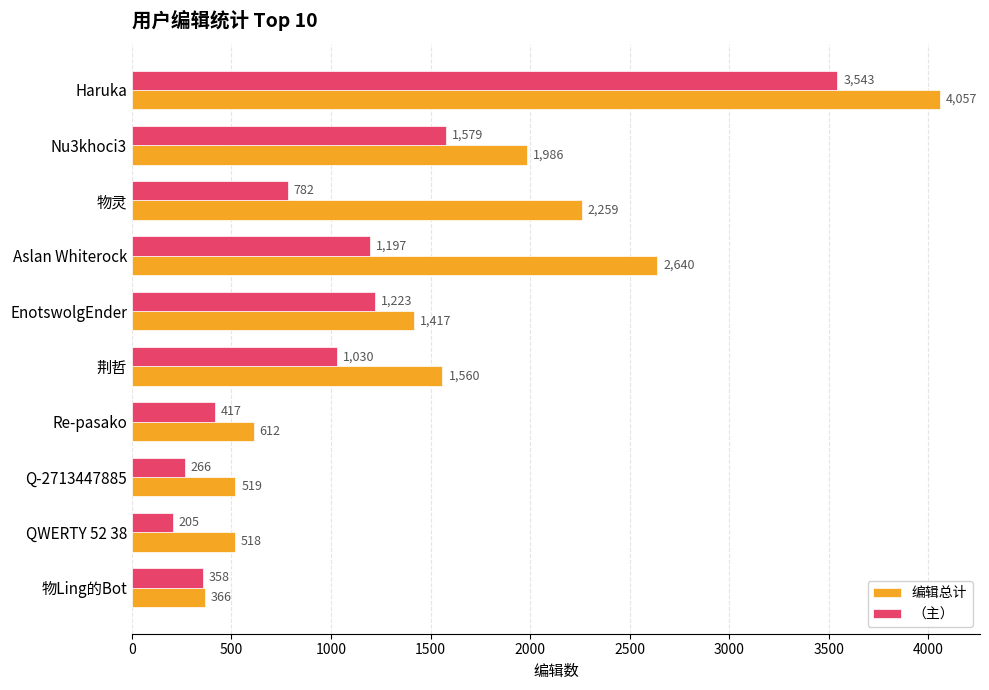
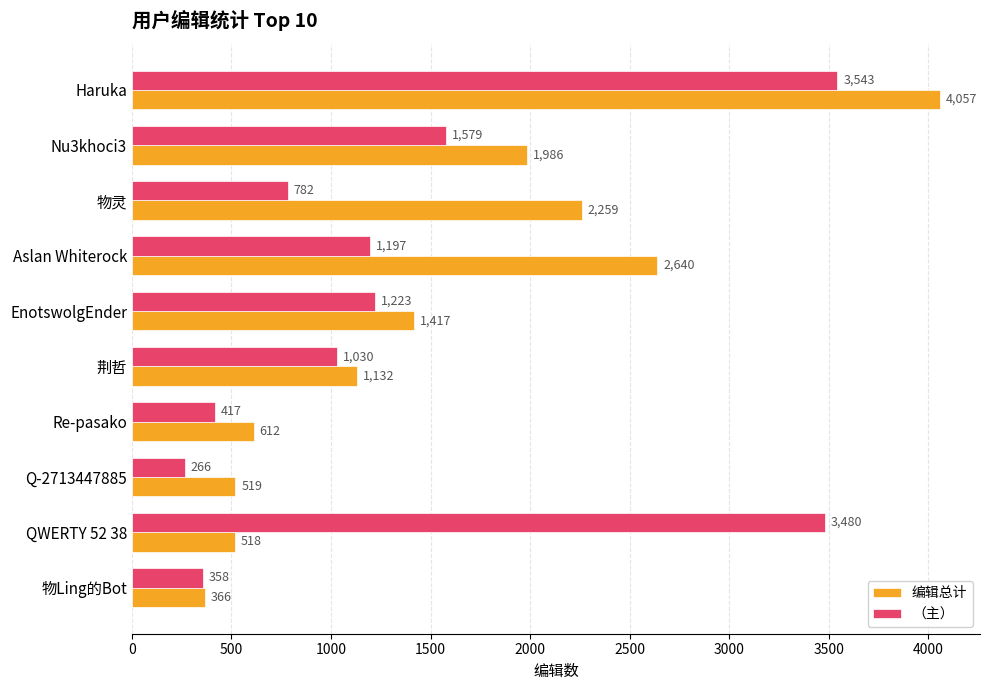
  {
    "编辑总计": {
      "Haruka": "4,057",
      "Nu3khoci3": "1,986",
      "物灵": "2,259",
      "Aslan Whiterock": "2,640",
      "EnotswolgEnder": "1,417",
-     "荆哲": "1,560",
+     "荆哲": "1,132",
      "Re-pasako": "612",
      "Q-2713447885": "519",
      "QWERTY 52 38": "518",
      "物Ling的Bot": "366"
    },
    "（主）": {
      "Haruka": "3,543",
      "Nu3khoci3": "1,579",
      "物灵": "782",
      "Aslan Whiterock": "1,197",
      "EnotswolgEnder": "1,223",
      "荆哲": "1,030",
      "Re-pasako": "417",
      "Q-2713447885": "266",
-     "QWERTY 52 38": "205",
+     "QWERTY 52 38": "3,480",
      "物Ling的Bot": "358"
    }
  }
